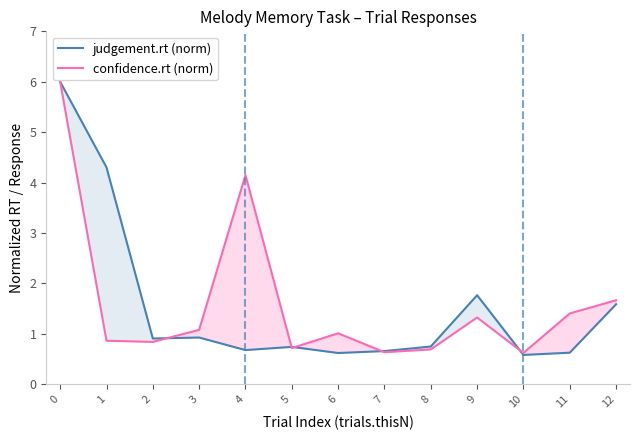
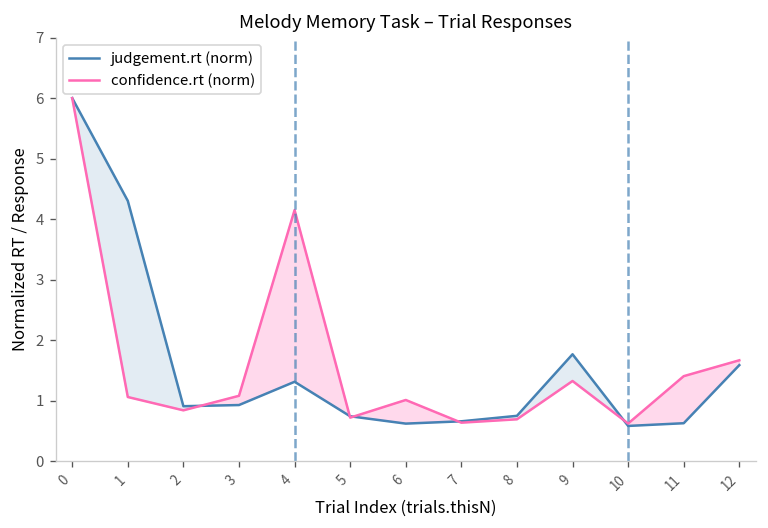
  {
    "judgement.rt (norm)": {
      "1": 4.3,
      "2": 0.9,
      "3": 0.9,
-     "4": 0.7,
+     "4": 1.3,
      "6": 0.6,
      "8": 0.7,
      "9": 1.8,
      "11": 0.6,
      "12": 1.6
    },
    "confidence.rt (norm)": {
-     "1": 0.9,
+     "1": 1.1,
      "2": 0.8,
      "3": 1.1,
      "4": 4.1,
      "6": 1.0,
      "8": 0.7,
      "9": 1.3,
      "11": 1.4,
      "12": 1.7
    }
  }
